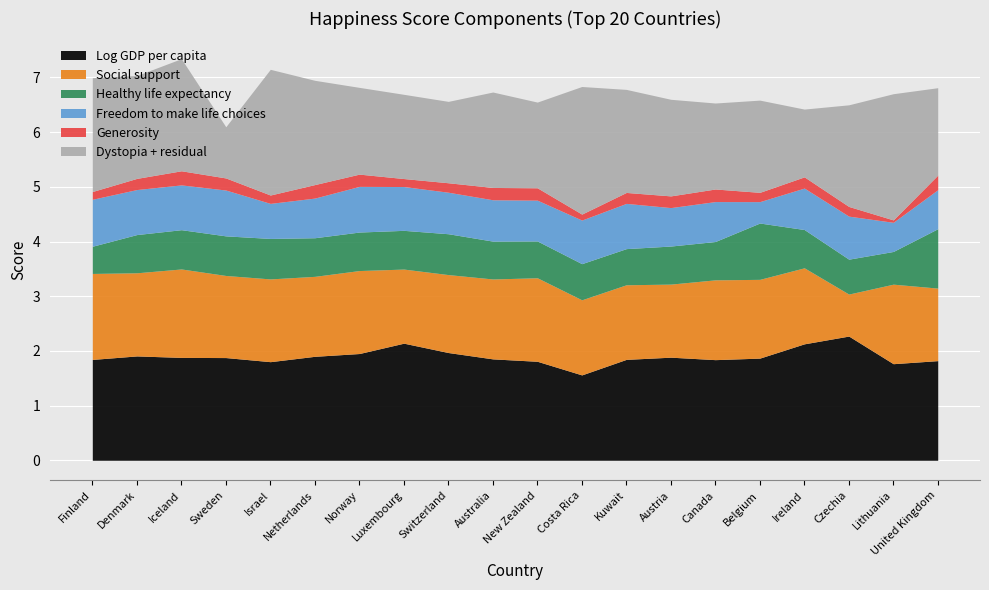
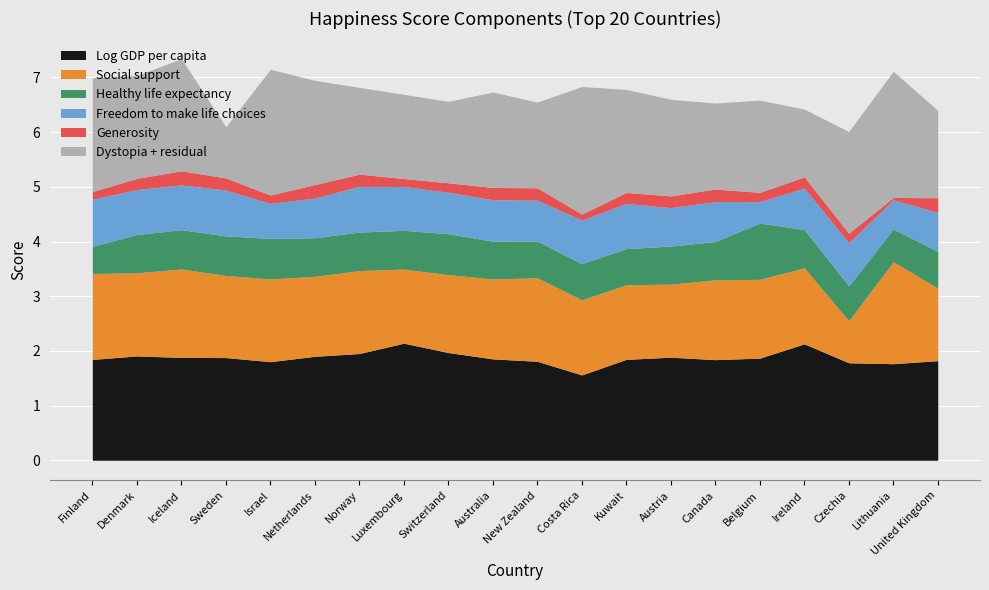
  {
    "Log GDP per capita": {
      "Finland": 1.8,
      "Denmark": 1.9,
      "Iceland": 1.9,
      "Sweden": 1.9,
      "Israel": 1.8,
      "Netherlands": 1.9,
      "Norway": 2.0,
      "Luxembourg": 2.1,
      "Switzerland": 2.0,
      "Australia": 1.9,
      "New Zealand": 1.8,
      "Costa Rica": 1.6,
      "Kuwait": 1.8,
      "Austria": 1.9,
      "Canada": 1.8,
      "Belgium": 1.9,
      "Ireland": 2.1,
-     "Czechia": 2.3,
+     "Czechia": 1.8,
      "Lithuania": 1.8,
      "United Kingdom": 1.8
    },
    "Social support": {
      "Finland": 1.6,
      "Denmark": 1.5,
      "Iceland": 1.6,
      "Sweden": 1.5,
      "Israel": 1.5,
      "Netherlands": 1.5,
      "Norway": 1.5,
      "Luxembourg": 1.4,
      "Switzerland": 1.4,
      "Australia": 1.5,
      "New Zealand": 1.5,
      "Costa Rica": 1.4,
      "Kuwait": 1.4,
      "Austria": 1.3,
      "Canada": 1.5,
      "Belgium": 1.4,
      "Ireland": 1.4,
      "Czechia": 0.8,
-     "Lithuania": 1.5,
+     "Lithuania": 1.9,
      "United Kingdom": 1.3
    },
    "Healthy life expectancy": {
      "Finland": 0.5,
      "Denmark": 0.7,
      "Iceland": 0.7,
      "Sweden": 0.7,
      "Israel": 0.7,
      "Netherlands": 0.7,
      "Norway": 0.7,
      "Luxembourg": 0.7,
      "Switzerland": 0.7,
      "Australia": 0.7,
      "New Zealand": 0.7,
      "Costa Rica": 0.7,
      "Kuwait": 0.7,
      "Austria": 0.7,
      "Canada": 0.7,
      "Belgium": 1.0,
      "Ireland": 0.7,
      "Czechia": 0.6,
      "Lithuania": 0.6,
-     "United Kingdom": 1.1
+     "United Kingdom": 0.7
    },
    "Freedom to make life choices": {
      "Finland": 0.9,
      "Denmark": 0.8,
      "Iceland": 0.8,
      "Sweden": 0.8,
      "Israel": 0.6,
      "Netherlands": 0.7,
      "Norway": 0.8,
      "Luxembourg": 0.8,
      "Switzerland": 0.8,
      "Australia": 0.8,
      "New Zealand": 0.7,
      "Costa Rica": 0.8,
      "Kuwait": 0.8,
      "Austria": 0.7,
      "Canada": 0.7,
      "Belgium": 0.4,
      "Ireland": 0.8,
      "Czechia": 0.8,
      "United Kingdom": 0.7
    },
    "Generosity": {
      "Finland": 0.1,
      "Denmark": 0.2,
      "Iceland": 0.3,
      "Sweden": 0.2,
      "Israel": 0.2,
      "Netherlands": 0.2,
      "Norway": 0.2,
      "Luxembourg": 0.1,
      "Switzerland": 0.2,
      "Australia": 0.2,
      "New Zealand": 0.2,
      "Costa Rica": 0.1,
      "Kuwait": 0.2,
      "Austria": 0.2,
      "Canada": 0.2,
      "Belgium": 0.2,
      "Ireland": 0.2,
      "Czechia": 0.2,
      "United Kingdom": 0.3
    },
    "Dystopia + residual": {
      "Finland": 2.1,
      "Denmark": 1.9,
      "Iceland": 2.1,
      "Sweden": 0.9,
      "Israel": 2.3,
      "Netherlands": 1.9,
      "Norway": 1.6,
      "Luxembourg": 1.5,
      "Switzerland": 1.5,
      "Australia": 1.7,
      "New Zealand": 1.6,
      "Costa Rica": 2.3,
      "Kuwait": 1.9,
      "Austria": 1.8,
      "Canada": 1.6,
      "Belgium": 1.7,
      "Ireland": 1.2,
      "Czechia": 1.9,
      "Lithuania": 2.3,
      "United Kingdom": 1.6
    }
  }
